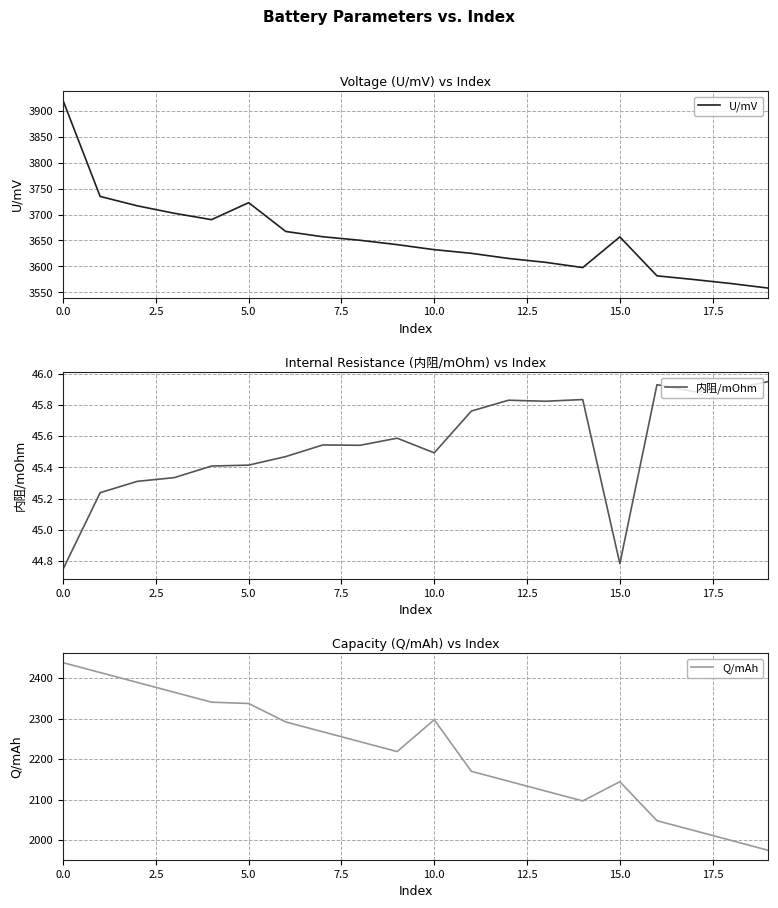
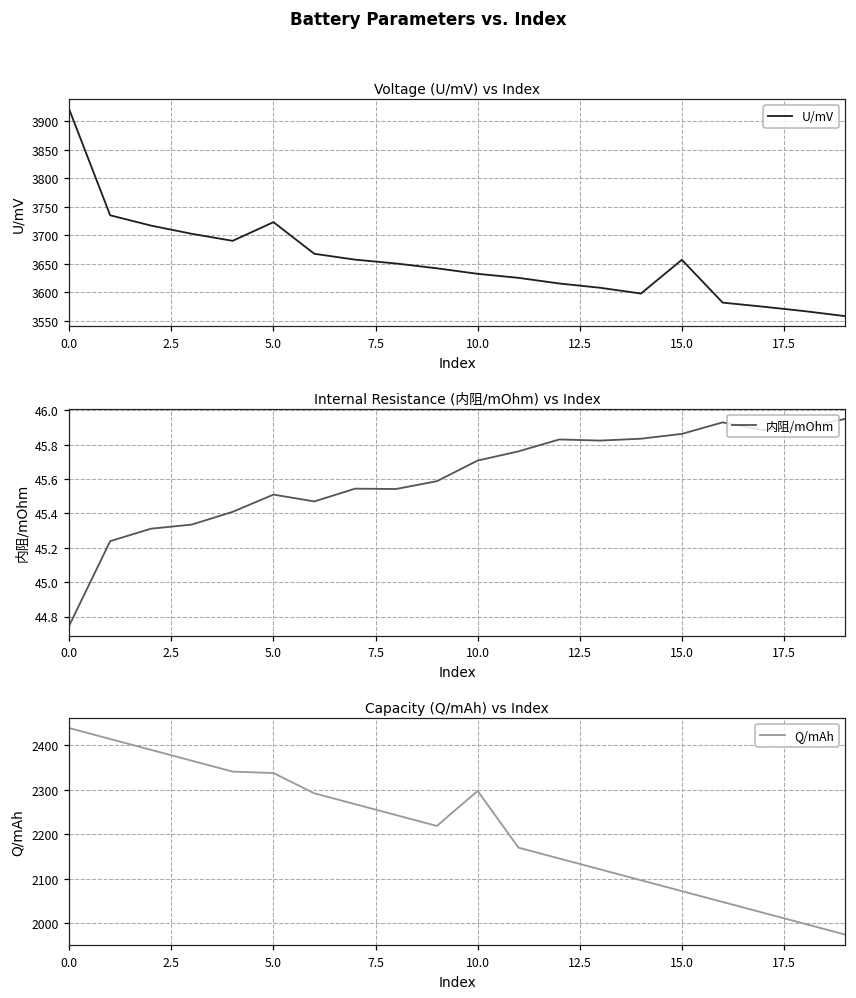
  {
    "Voltage (U/mV) vs Index": {
      "0.0": 3920,
      "5.0": 3720,
      "10.0": 3630,
      "15.0": 3660
    },
    "Internal Resistance (内阻/mOhm) vs Index": {
      "0.0": 44.75,
-     "5.0": 45.41,
-     "10.0": 45.49,
-     "15.0": 44.78
+     "5.0": 45.51,
+     "10.0": 45.71,
+     "15.0": 45.86
    },
    "Capacity (Q/mAh) vs Index": {
      "0.0": 2440,
      "5.0": 2340,
      "10.0": 2300,
-     "15.0": 2140
+     "15.0": 2070
    }
  }
